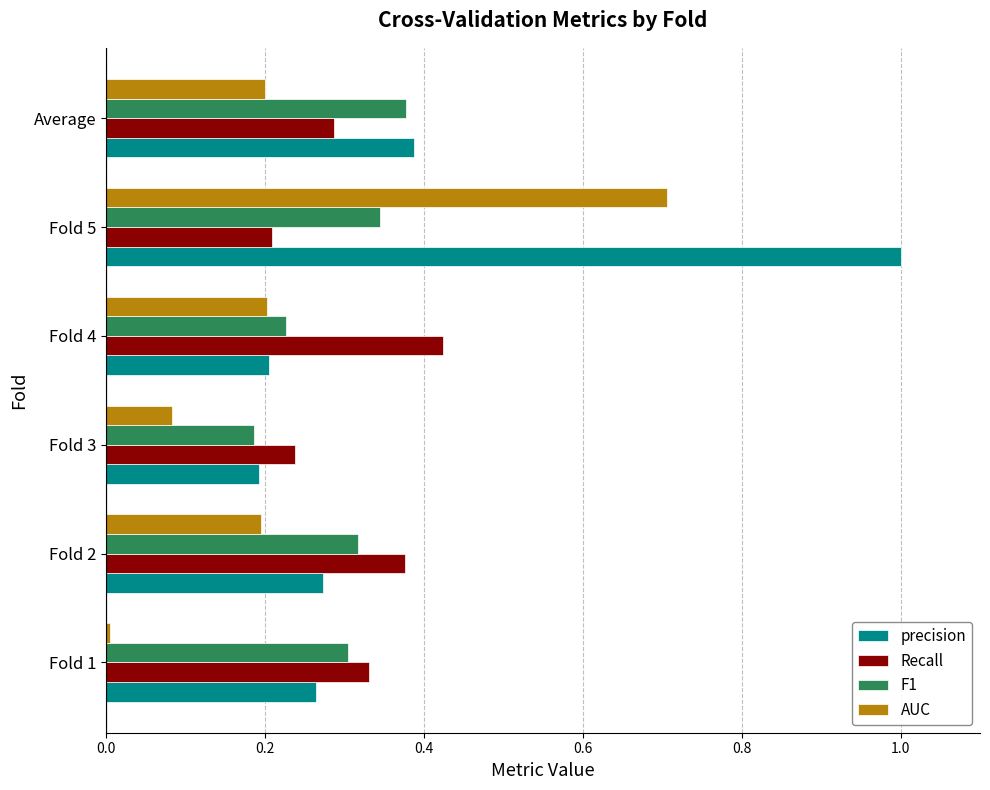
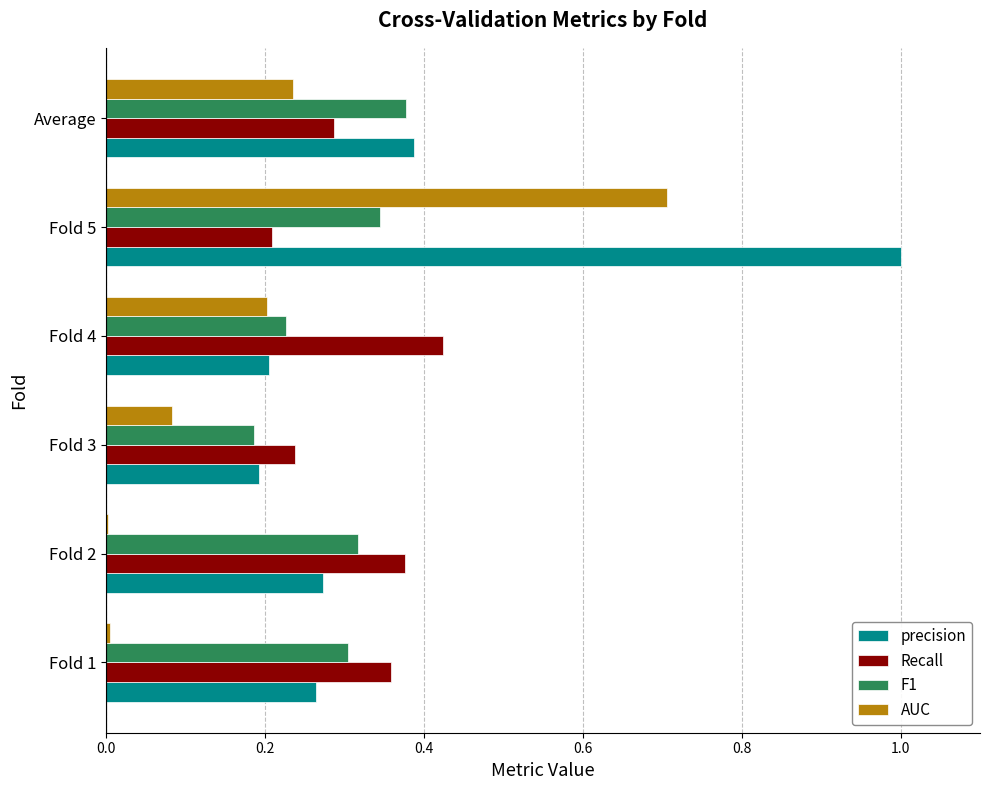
  {
    "precision": {
      "Average": 0.39,
      "Fold 5": 1.00,
      "Fold 4": 0.21,
      "Fold 3": 0.19,
      "Fold 2": 0.27,
      "Fold 1": 0.26
    },
    "Recall": {
      "Average": 0.29,
      "Fold 5": 0.21,
      "Fold 4": 0.42,
      "Fold 3": 0.24,
      "Fold 2": 0.38,
-     "Fold 1": 0.33
+     "Fold 1": 0.36
    },
    "F1": {
      "Average": 0.38,
      "Fold 5": 0.35,
      "Fold 4": 0.23,
      "Fold 3": 0.19,
      "Fold 2": 0.32,
      "Fold 1": 0.30
    },
    "AUC": {
-     "Average": 0.20,
+     "Average": 0.24,
      "Fold 5": 0.71,
      "Fold 4": 0.20,
      "Fold 3": 0.08,
-     "Fold 2": 0.20,
+     "Fold 2": 0.00,
      "Fold 1": 0.01
    }
  }
